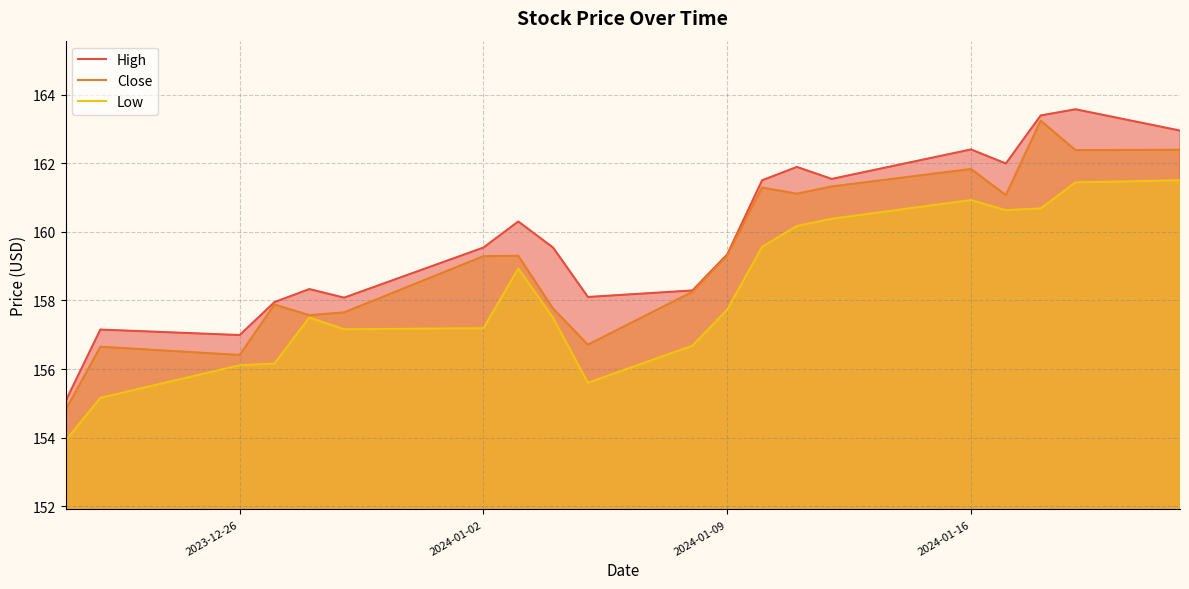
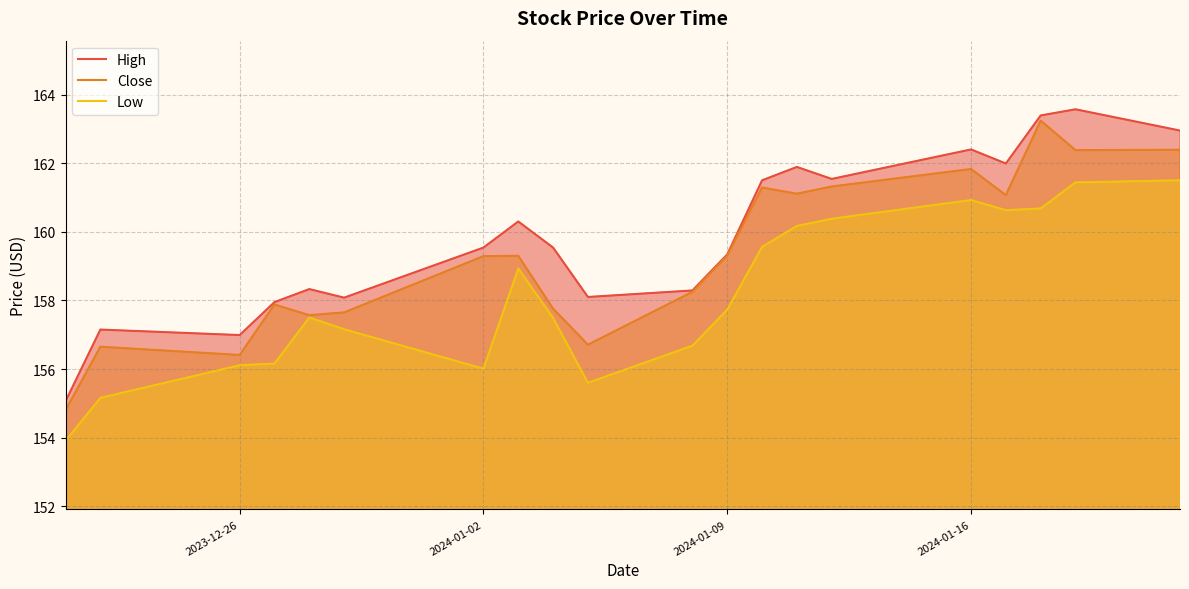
  {
    "Low": {
      "2023-12-26": 156.1,
-     "2024-01-02": 157.2,
+     "2024-01-02": 156.0,
      "2024-01-09": 157.7,
      "2024-01-16": 160.9
    }
  }
